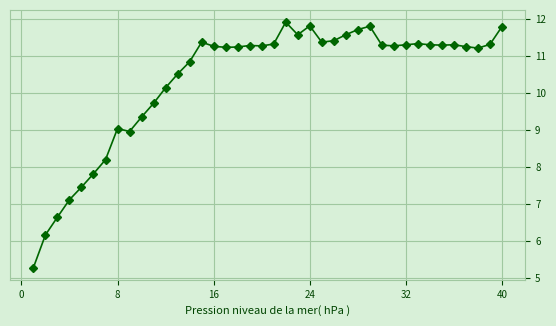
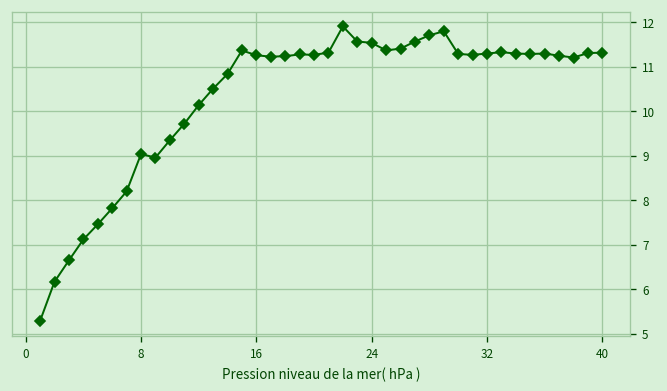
  {
    "8": 9.0,
    "16": 11.3,
-   "24": 11.8,
+   "24": 11.5,
    "32": 11.3,
-   "40": 11.8
+   "40": 11.3
  }
